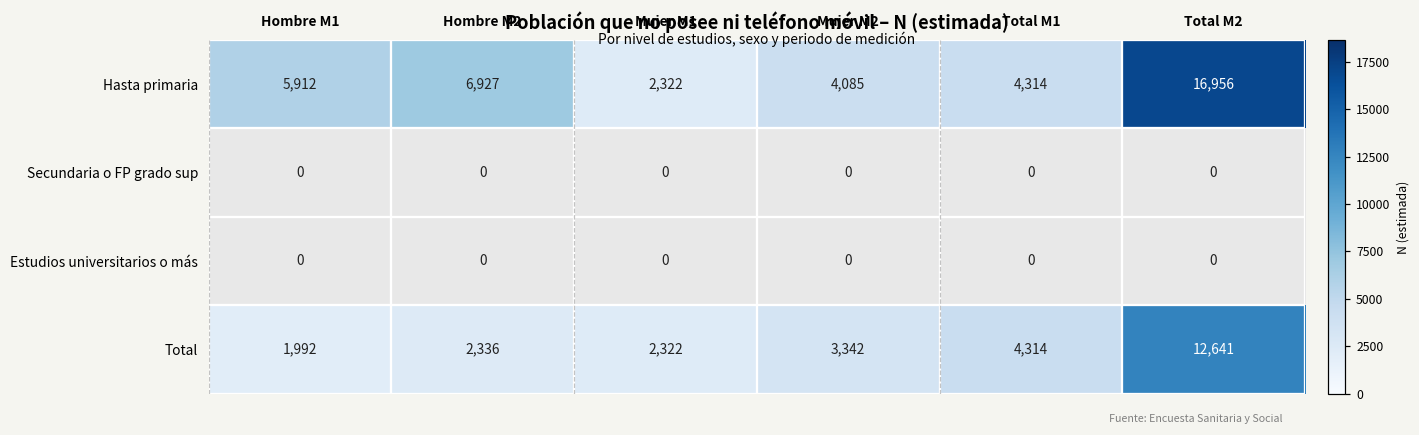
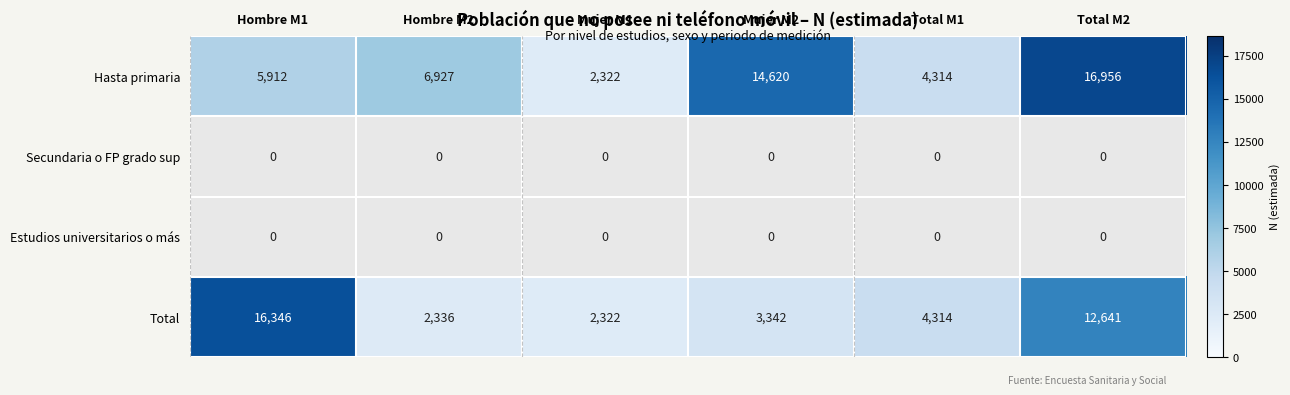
  {
    "Hasta primaria": {
      "Hombre M1": "5,912",
      "Hombre M2": "6,927",
      "Mujer M1": "2,322",
-     "Mujer M2": "4,085",
+     "Mujer M2": "14,620",
      "Total M1": "4,314",
      "Total M2": "16,956"
    },
    "Total": {
-     "Hombre M1": "1,992",
+     "Hombre M1": "16,346",
      "Hombre M2": "2,336",
      "Mujer M1": "2,322",
      "Mujer M2": "3,342",
      "Total M1": "4,314",
      "Total M2": "12,641"
    }
  }
